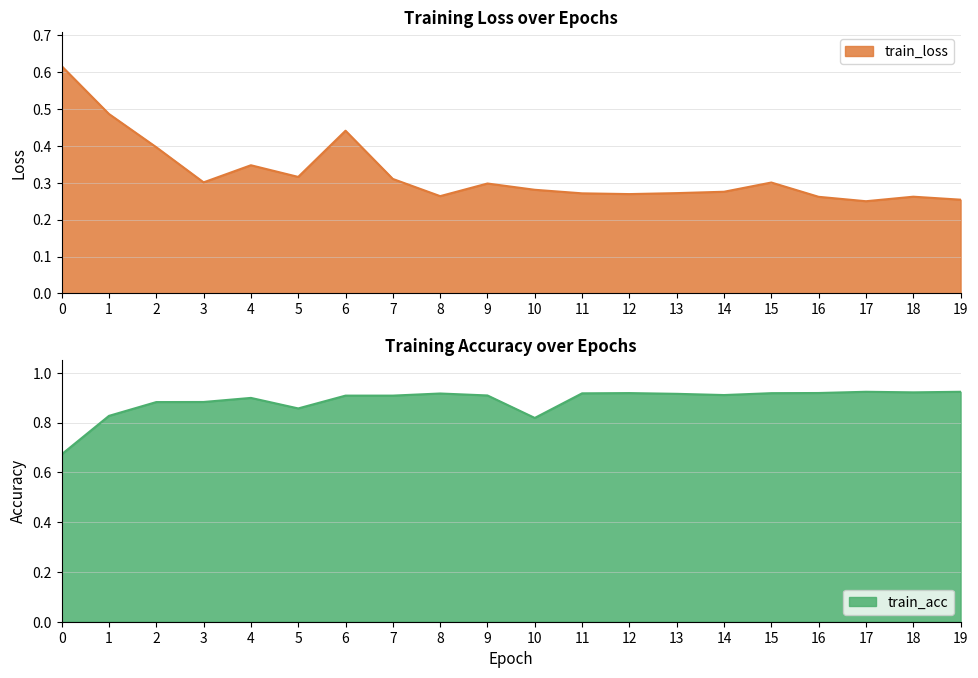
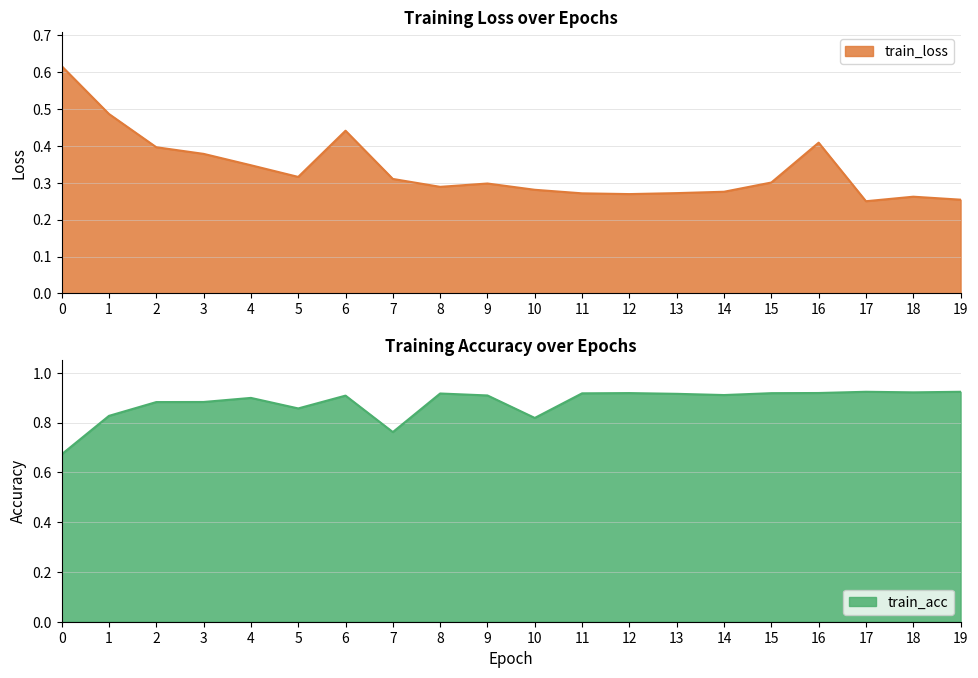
  {
    "Training Loss over Epochs": {
      "0": 0.62,
      "1": 0.49,
      "2": 0.40,
-     "3": 0.30,
+     "3": 0.38,
      "4": 0.35,
      "5": 0.32,
      "6": 0.44,
      "7": 0.31,
-     "8": 0.26,
+     "8": 0.29,
      "9": 0.30,
      "10": 0.28,
      "11": 0.27,
      "12": 0.27,
      "13": 0.27,
      "14": 0.28,
      "15": 0.30,
-     "16": 0.26,
+     "16": 0.41,
      "17": 0.25,
      "18": 0.26,
      "19": 0.25
    },
    "Training Accuracy over Epochs": {
      "0": 0.67,
      "1": 0.83,
      "2": 0.88,
      "3": 0.88,
      "4": 0.90,
      "5": 0.86,
      "6": 0.91,
-     "7": 0.91,
+     "7": 0.76,
      "8": 0.92,
      "9": 0.91,
      "10": 0.82,
      "11": 0.92,
      "12": 0.92,
      "13": 0.92,
      "14": 0.91,
      "15": 0.92,
      "16": 0.92,
      "17": 0.92,
      "18": 0.92,
      "19": 0.92
    }
  }
